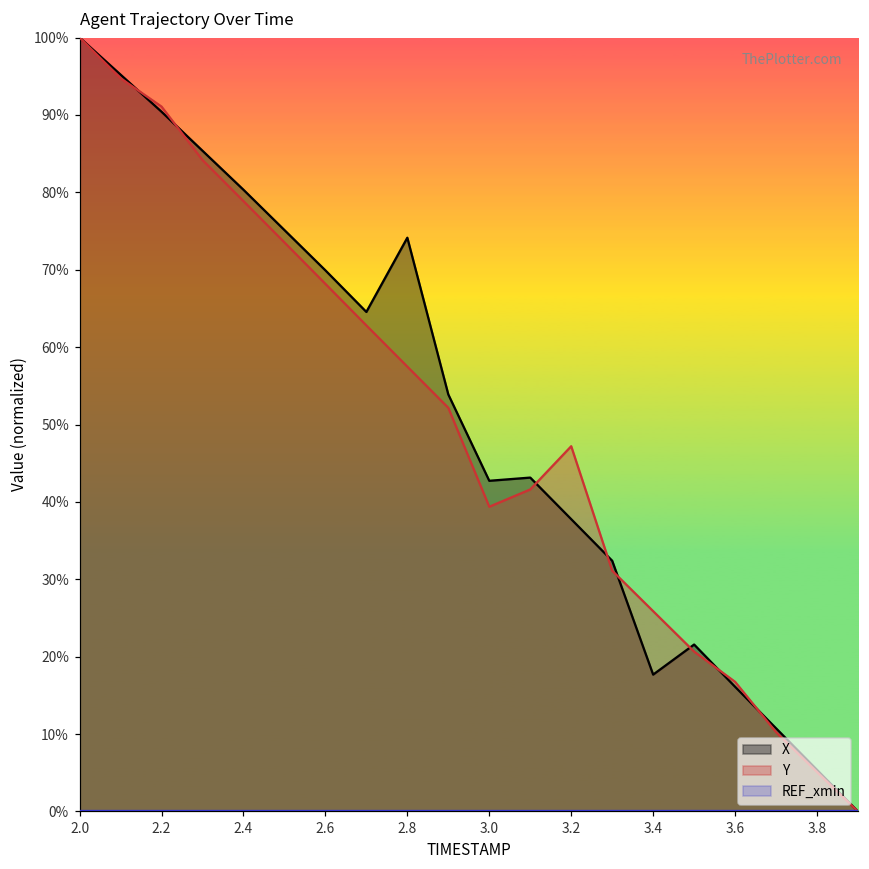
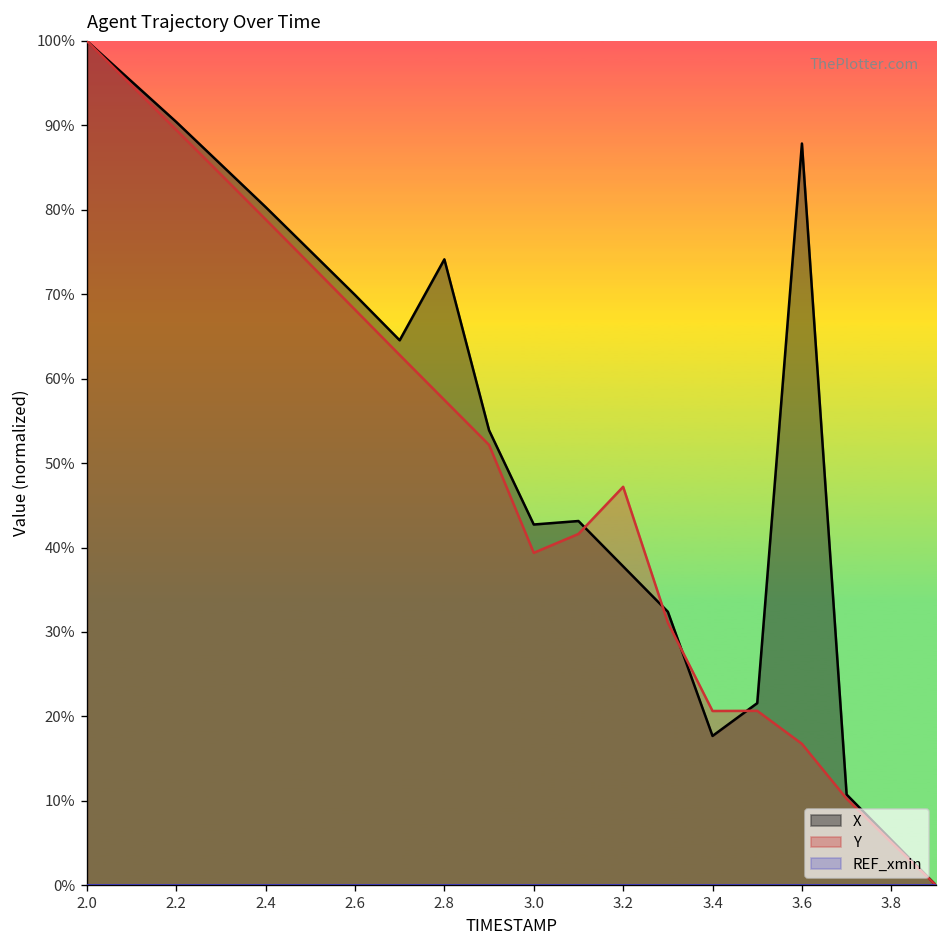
  {
    "X": {
      "2.2": "90%",
      "2.4": "80%",
      "2.6": "70%",
      "2.8": "74%",
      "3.0": "43%",
      "3.2": "38%",
      "3.4": "18%",
-     "3.6": "16%"
+     "3.6": "88%"
    },
    "Y": {
-     "2.2": "91%",
+     "2.2": "89%",
      "2.4": "79%",
      "2.6": "68%",
      "2.8": "57%",
      "3.0": "39%",
      "3.2": "47%",
-     "3.4": "26%",
+     "3.4": "21%",
      "3.6": "17%"
    },
    "REF_xmin": {
      "2.0": "0%",
      "2.2": "0%",
      "2.4": "0%",
      "2.6": "0%",
      "2.8": "0%",
      "3.0": "0%",
      "3.2": "0%",
      "3.4": "0%",
      "3.6": "0%",
      "3.8": "0%"
    }
  }
